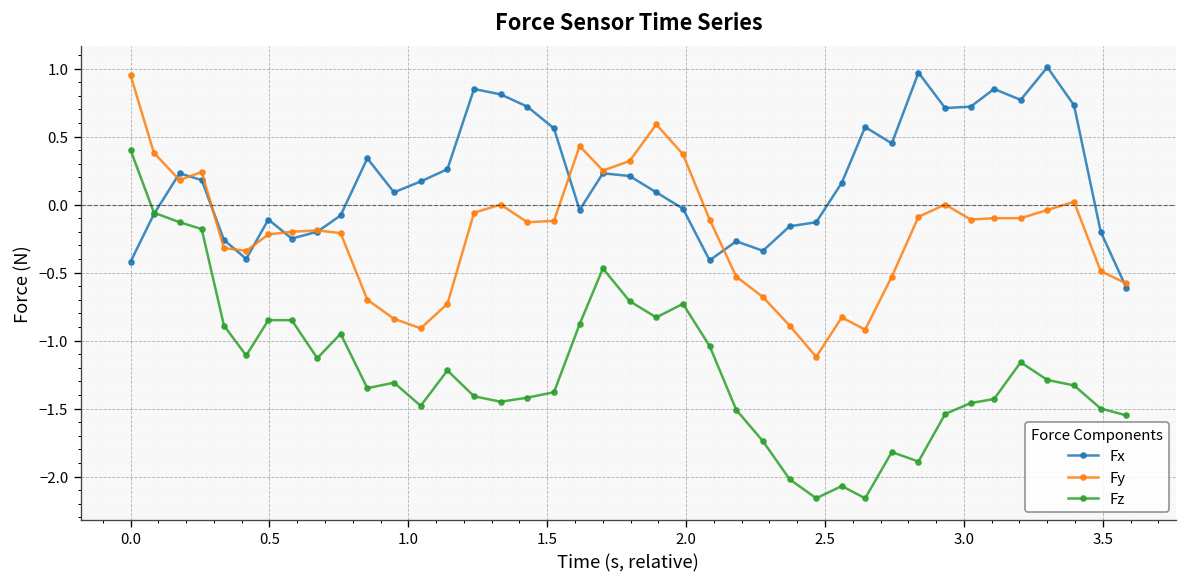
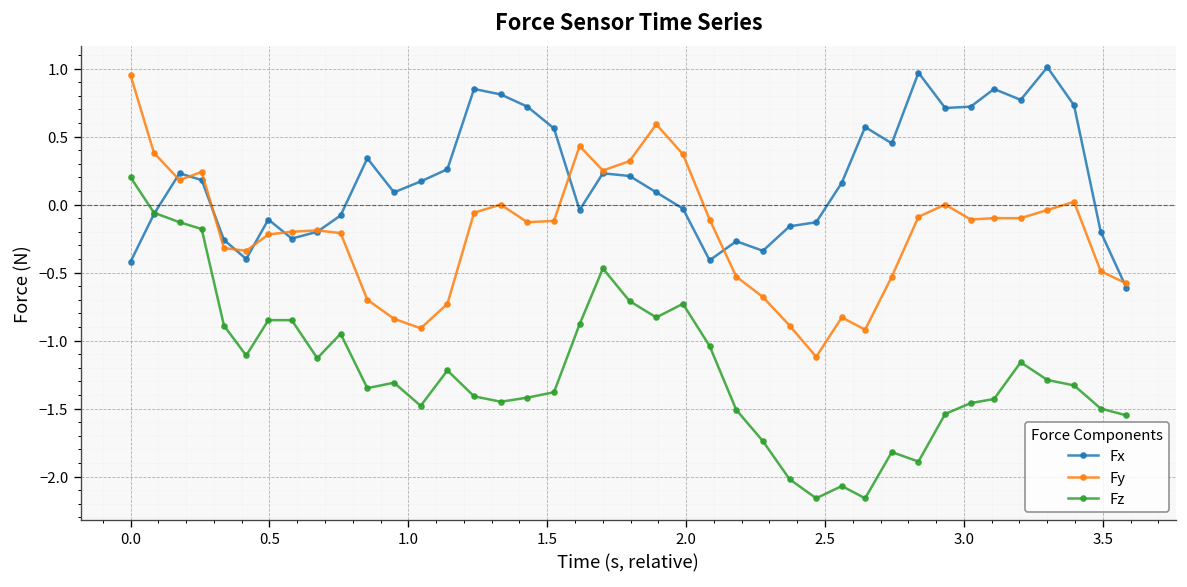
  {
    "Fx": {
      "0.0": -0.4
    },
    "Fy": {
      "0.0": 0.95
    },
    "Fz": {
-     "0.0": 0.4
+     "0.0": 0.2
    }
  }
